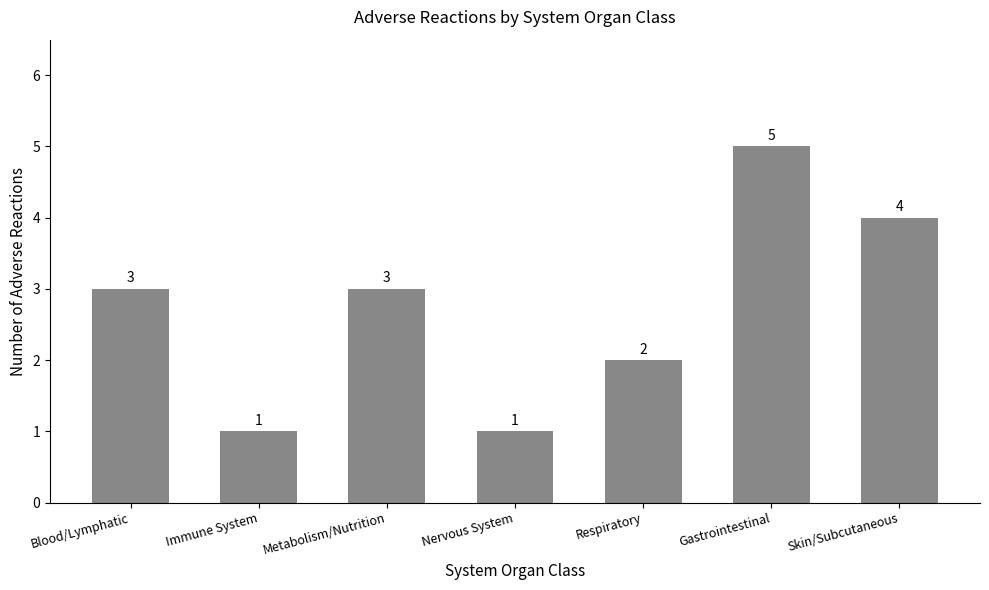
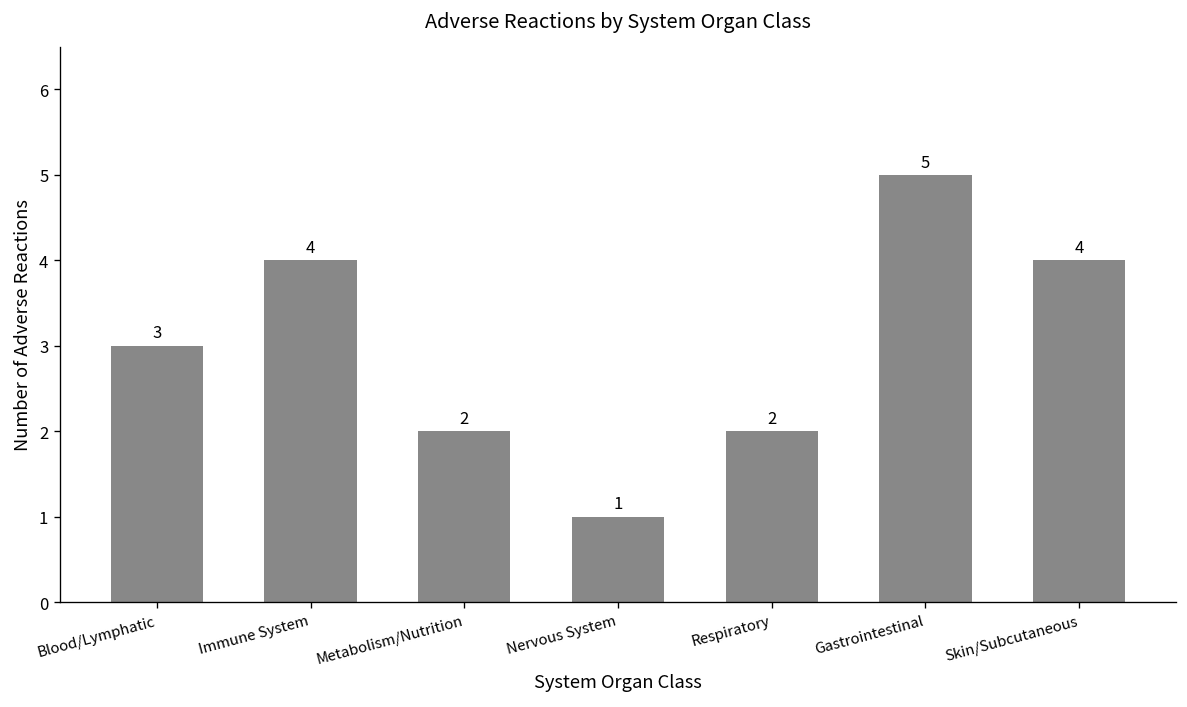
  {
    "Blood/Lymphatic": 3,
-   "Immune System": 1,
-   "Metabolism/Nutrition": 3,
+   "Immune System": 4,
+   "Metabolism/Nutrition": 2,
    "Nervous System": 1,
    "Respiratory": 2,
    "Gastrointestinal": 5,
    "Skin/Subcutaneous": 4
  }
